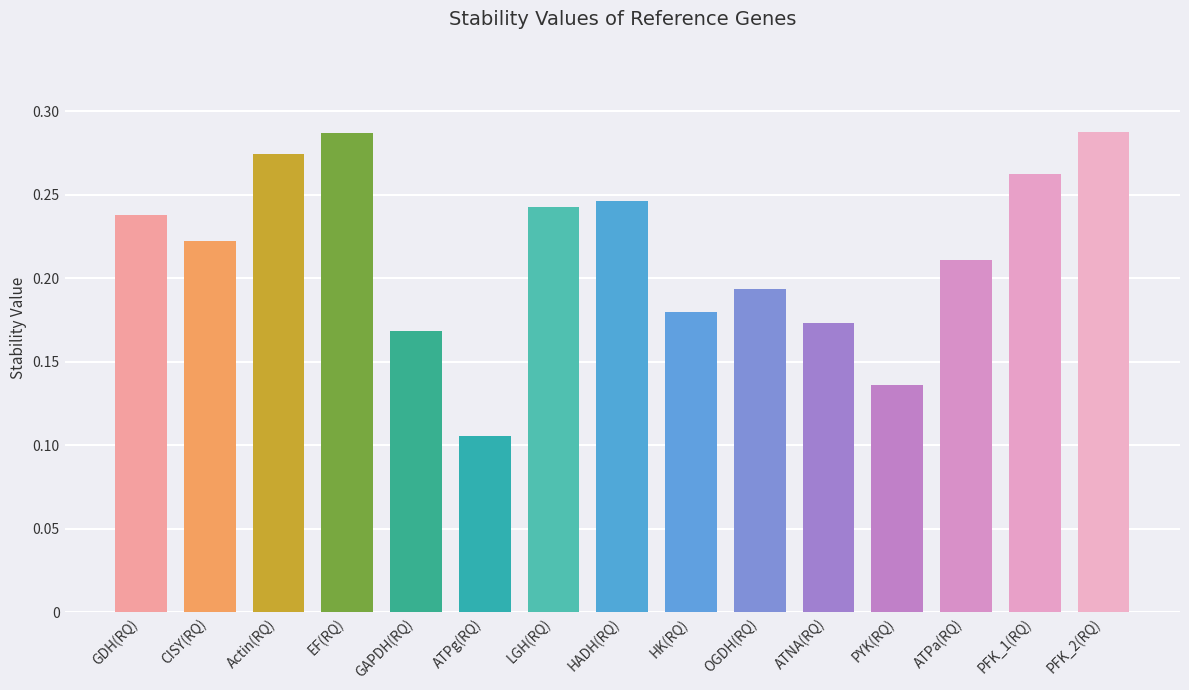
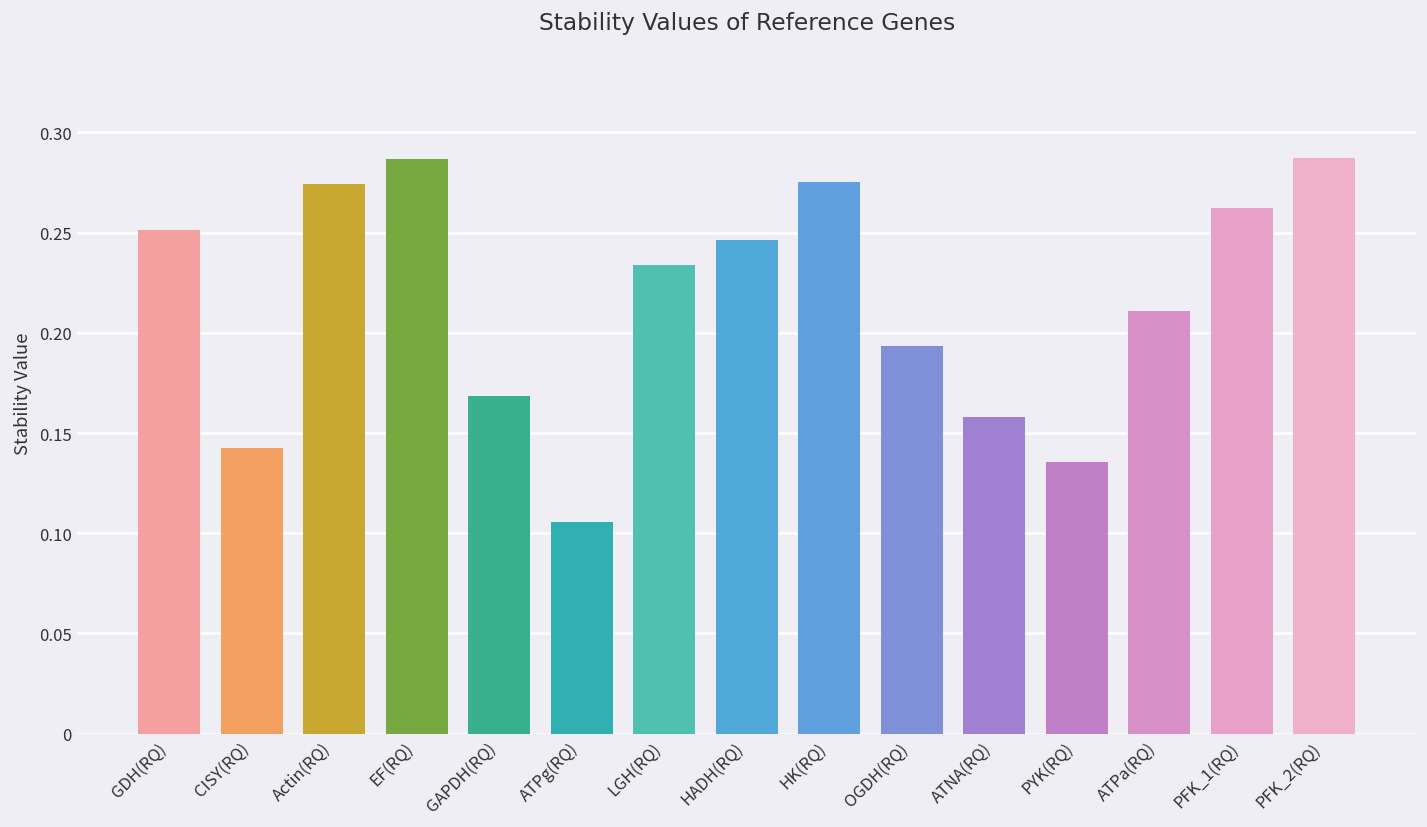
  {
-   "GDH(RQ)": 0.238,
-   "CISY(RQ)": 0.222,
+   "GDH(RQ)": 0.252,
+   "CISY(RQ)": 0.142,
    "Actin(RQ)": 0.274,
    "EF(RQ)": 0.287,
    "GAPDH(RQ)": 0.168,
    "ATPg(RQ)": 0.106,
-   "LGH(RQ)": 0.243,
+   "LGH(RQ)": 0.234,
    "HADH(RQ)": 0.246,
-   "HK(RQ)": 0.180,
+   "HK(RQ)": 0.275,
    "OGDH(RQ)": 0.194,
-   "ATNA(RQ)": 0.173,
+   "ATNA(RQ)": 0.158,
    "PYK(RQ)": 0.136,
    "ATPa(RQ)": 0.211,
    "PFK_1(RQ)": 0.262,
    "PFK_2(RQ)": 0.287
  }
